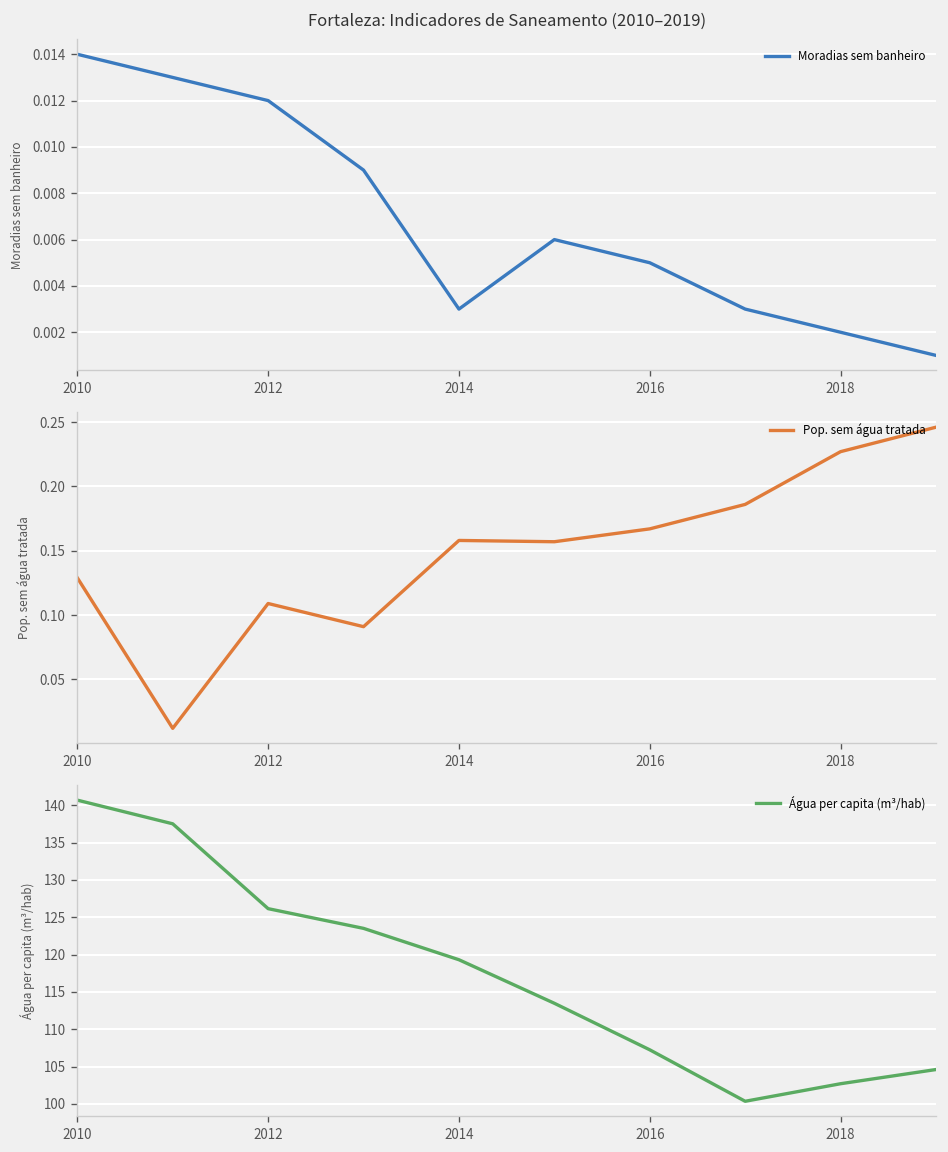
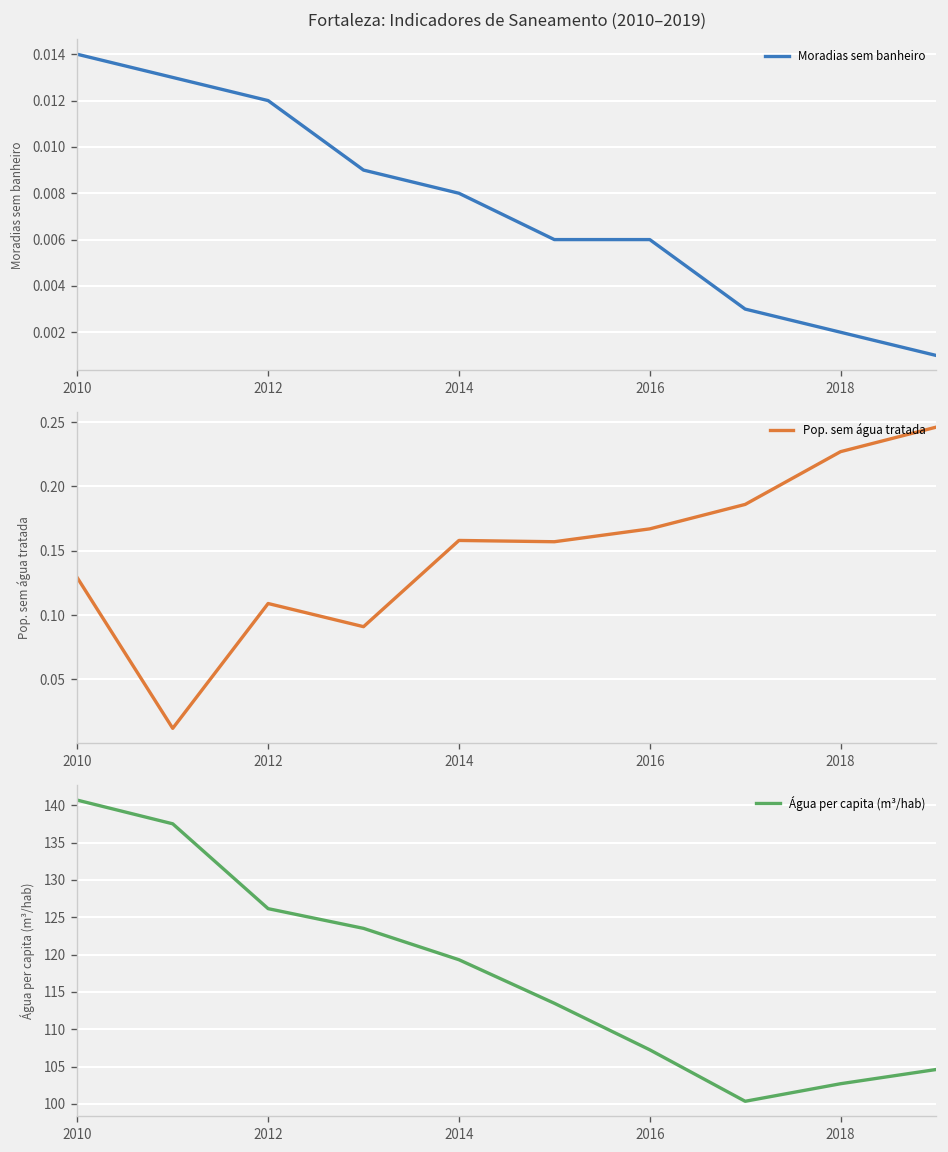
  {
    "Fortaleza: Indicadores de Saneamento (2010–2019)": {
      "2010": 0.014,
      "2012": 0.012,
-     "2014": 0.003,
-     "2016": 0.005,
+     "2014": 0.008,
+     "2016": 0.006,
      "2018": 0.002
    }
  }
